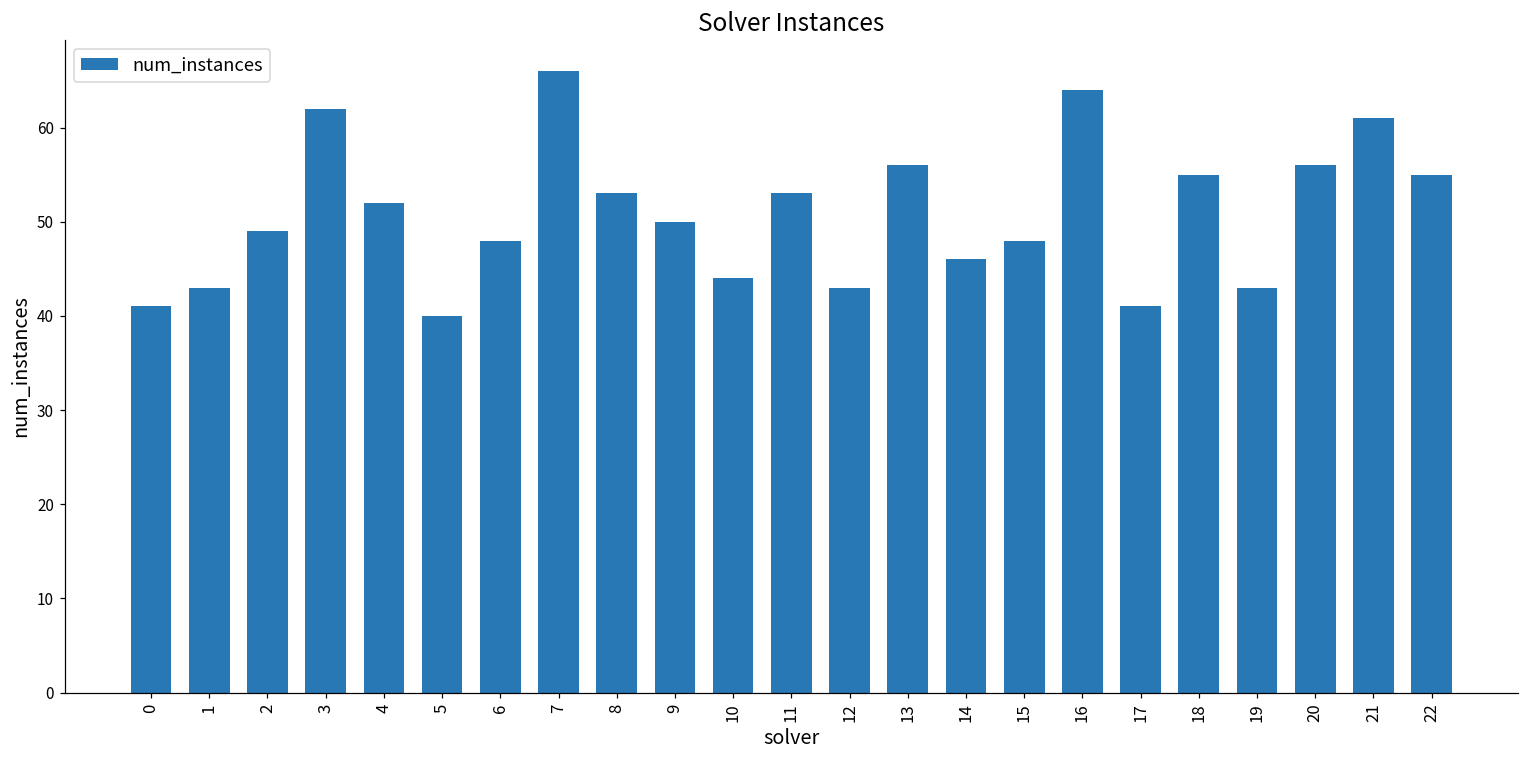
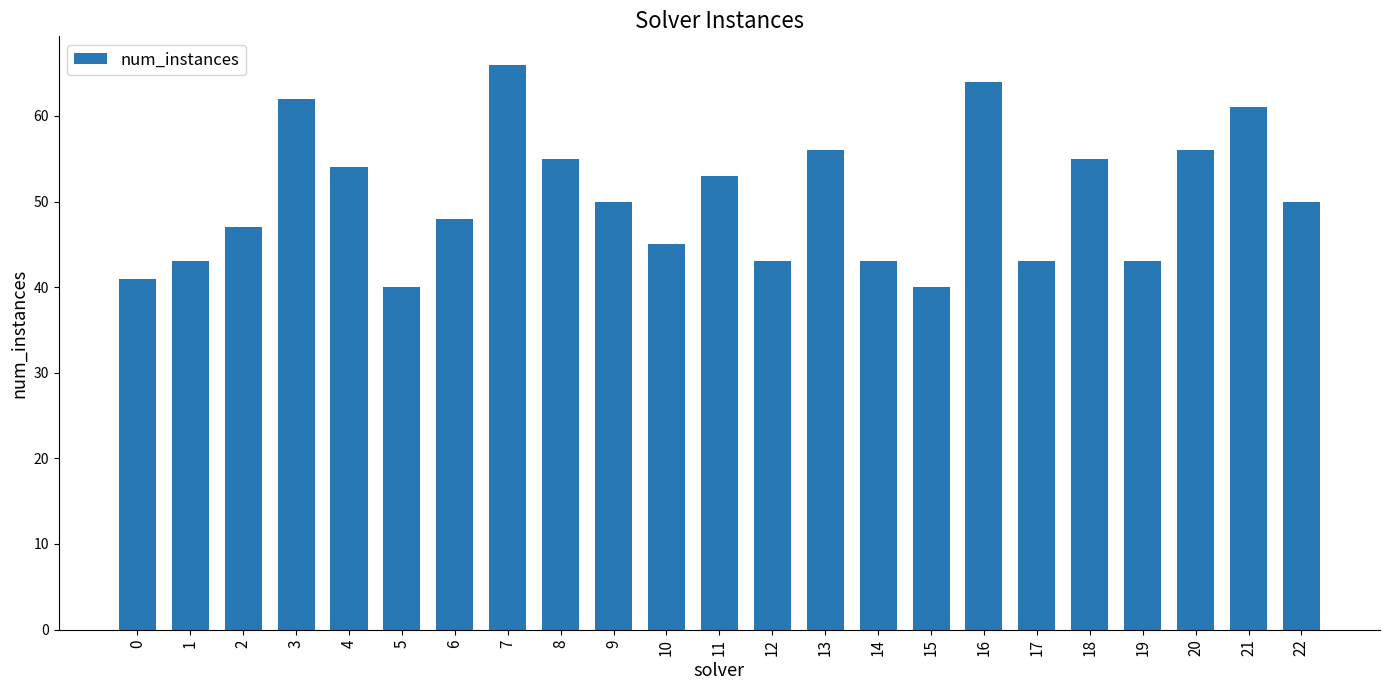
  {
    "0": 41,
    "1": 43,
-   "2": 49,
+   "2": 47,
    "3": 62,
-   "4": 52,
+   "4": 54,
    "5": 40,
    "6": 48,
    "7": 66,
-   "8": 53,
+   "8": 55,
    "9": 50,
-   "10": 44,
+   "10": 45,
    "11": 53,
    "12": 43,
    "13": 56,
-   "14": 46,
-   "15": 48,
+   "14": 43,
+   "15": 40,
    "16": 64,
-   "17": 41,
+   "17": 43,
    "18": 55,
    "19": 43,
    "20": 56,
    "21": 61,
-   "22": 55
+   "22": 50
  }
